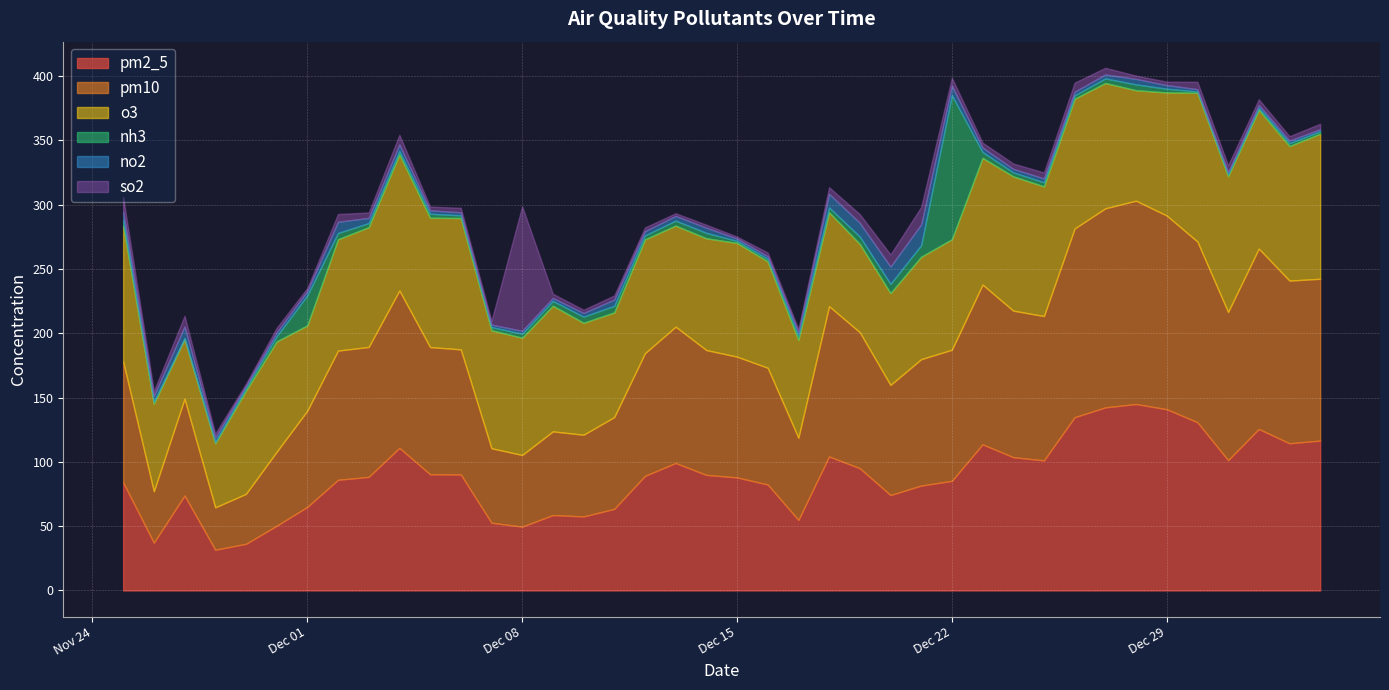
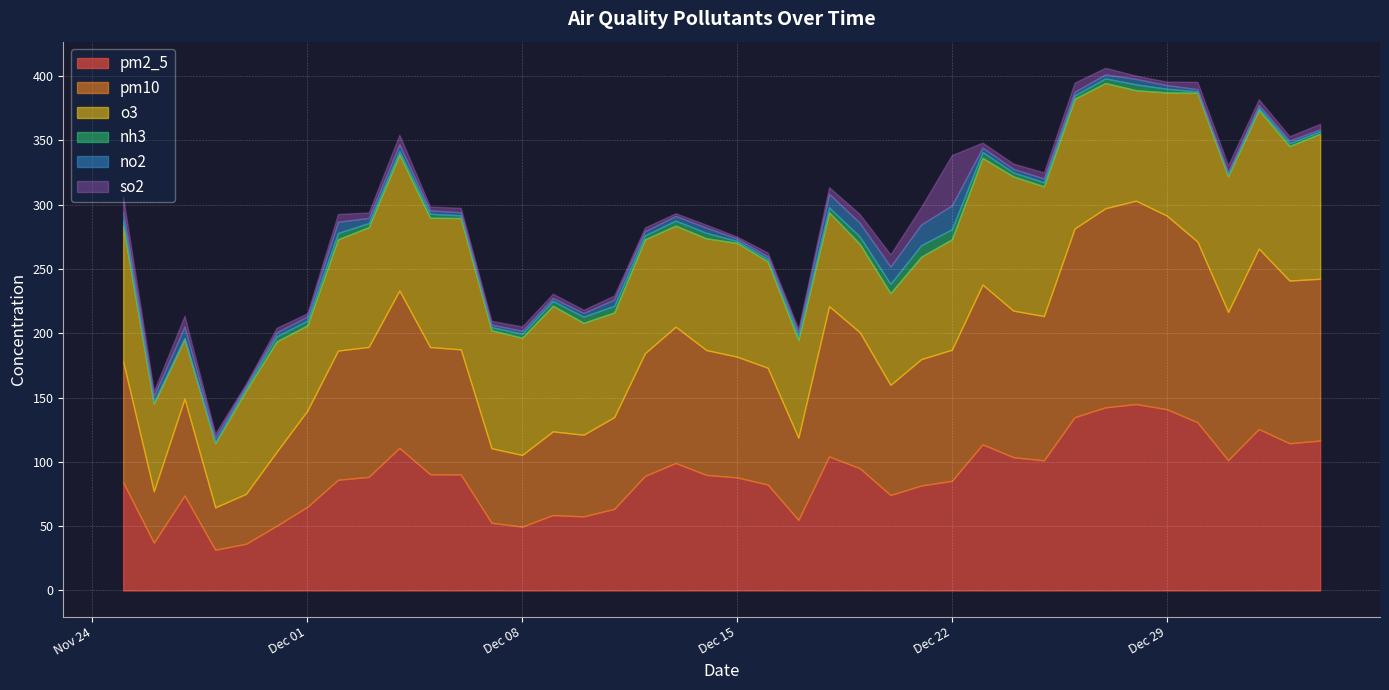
  {
    "nh3": {
-     "Dec 01": 23,
+     "Dec 01": 4,
      "Dec 08": 3,
-     "Dec 22": 112,
+     "Dec 22": 8,
      "Dec 29": 3
    },
    "no2": {
      "Dec 01": 3,
      "Dec 08": 2,
-     "Dec 22": 7,
+     "Dec 22": 19,
      "Dec 29": 3
    },
    "so2": {
      "Dec 01": 2,
-     "Dec 08": 97,
-     "Dec 22": 6,
+     "Dec 08": 3,
+     "Dec 22": 39,
      "Dec 29": 3
    }
  }
